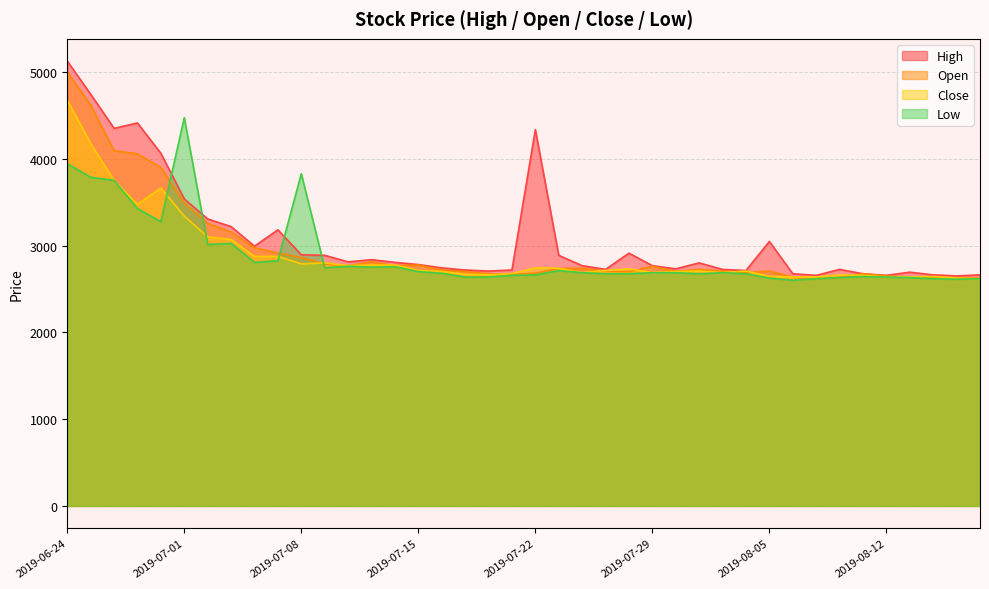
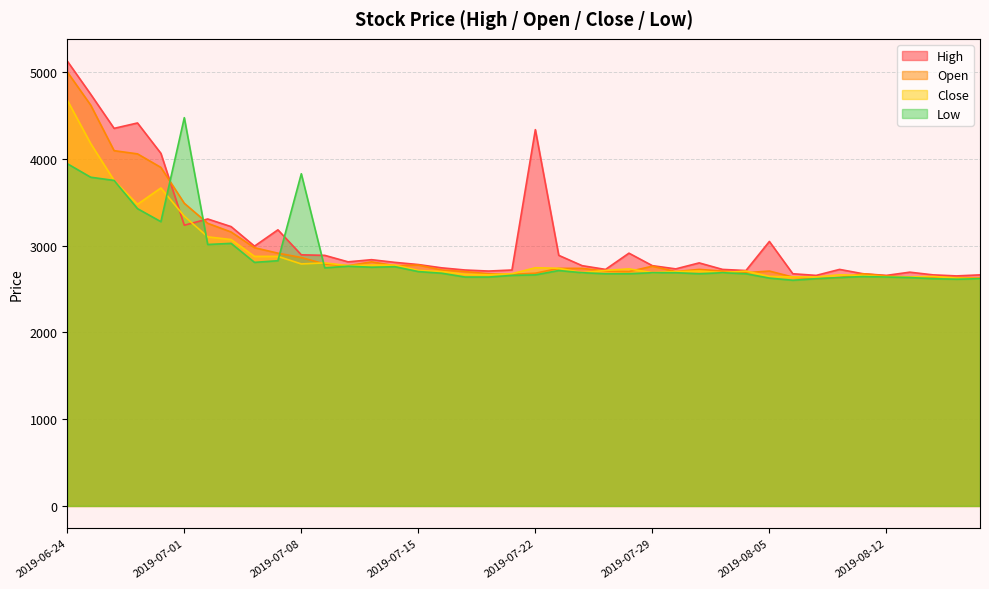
  {
    "High": {
      "2019-06-24": 5100,
-     "2019-07-01": 3500,
+     "2019-07-01": 3200,
      "2019-07-08": 2900,
      "2019-07-22": 4300,
      "2019-08-05": 3000
    },
    "Low": {
      "2019-06-24": 3900,
      "2019-07-01": 4500,
      "2019-07-08": 3800
    }
  }
